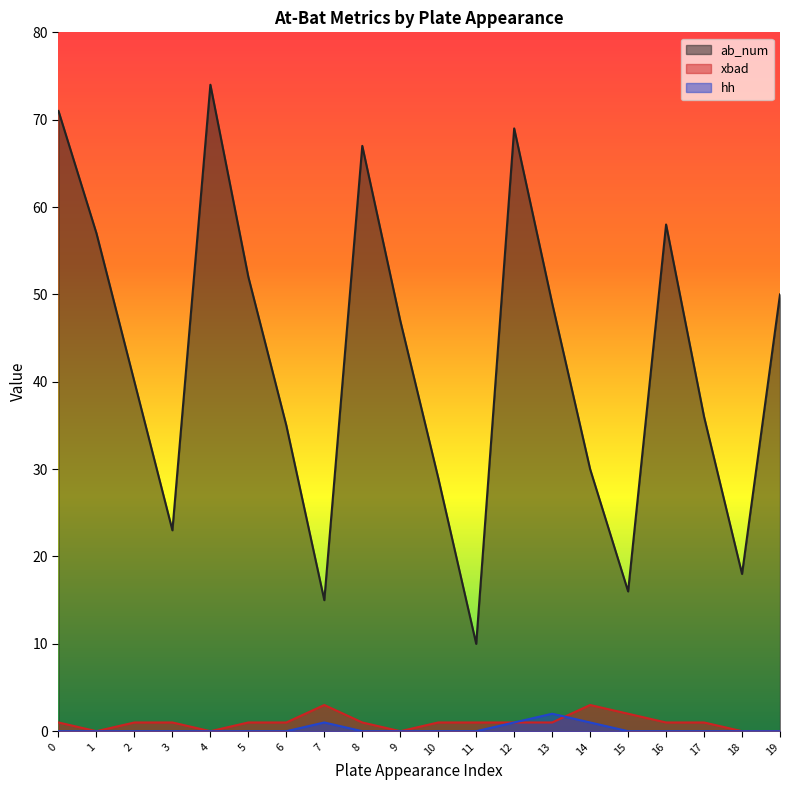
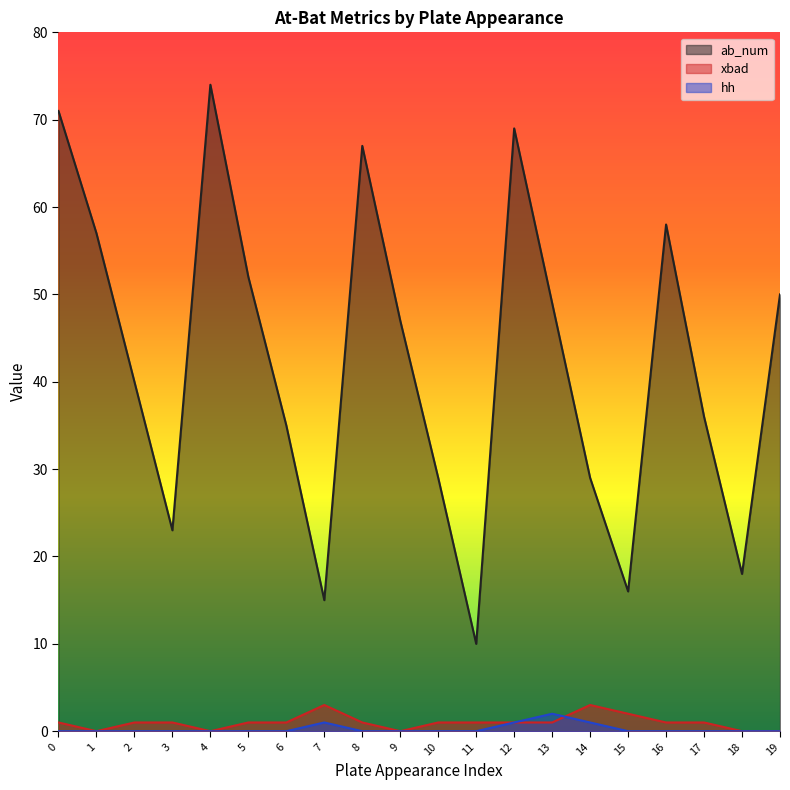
  {
    "ab_num": {
      "0": 71,
      "1": 57,
      "2": 40,
      "3": 23,
      "4": 74,
      "5": 52,
      "6": 35,
      "7": 15,
      "8": 67,
      "9": 47,
      "10": 29,
      "11": 10,
      "12": 69,
      "13": 49,
-     "14": 30,
+     "14": 29,
      "15": 16,
      "16": 58,
      "17": 36,
      "18": 18,
      "19": 50
    },
    "xbad": {
      "0": 1,
      "2": 1,
      "3": 1,
      "5": 1,
      "6": 1,
      "7": 3,
      "8": 1,
      "10": 1,
      "11": 1,
      "13": 1,
      "14": 3,
      "15": 2,
      "16": 1,
      "17": 1
    },
    "hh": {
      "0": 0,
      "2": 0,
      "3": 0,
      "5": 0,
      "6": 0,
      "7": 1,
      "8": 0,
      "10": 0,
      "11": 0,
      "13": 2,
      "14": 1,
      "15": 0,
      "16": 0,
      "17": 0
    }
  }
